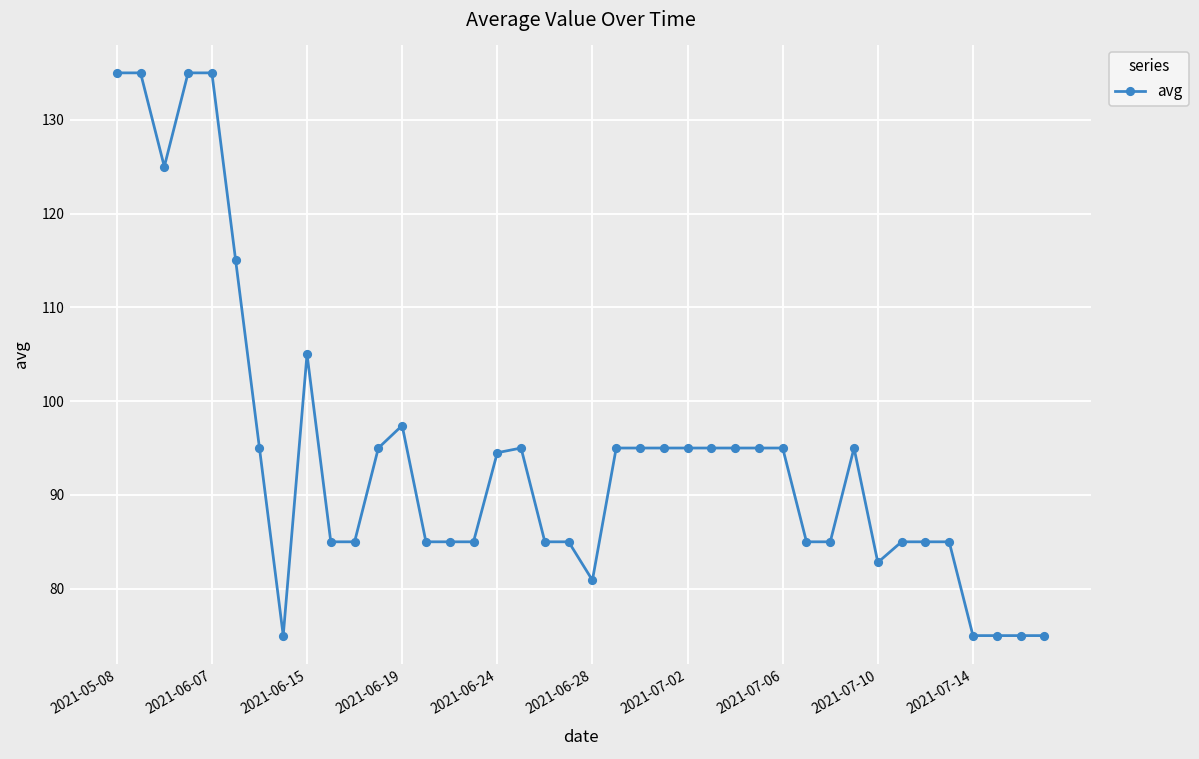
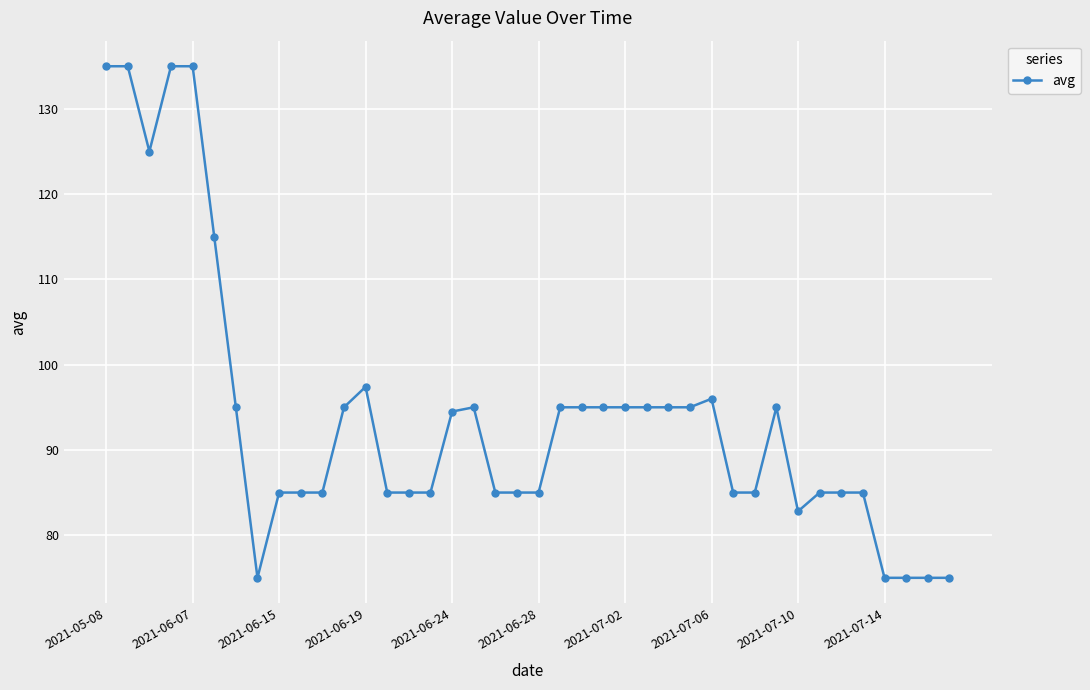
  {
    "2021-05-08": 135,
    "2021-06-07": 135,
-   "2021-06-15": 105,
+   "2021-06-15": 85,
    "2021-06-19": 97,
    "2021-06-24": 95,
-   "2021-06-28": 81,
+   "2021-06-28": 85,
    "2021-07-02": 95,
-   "2021-07-06": 95,
+   "2021-07-06": 96,
    "2021-07-10": 83,
    "2021-07-14": 75
  }
